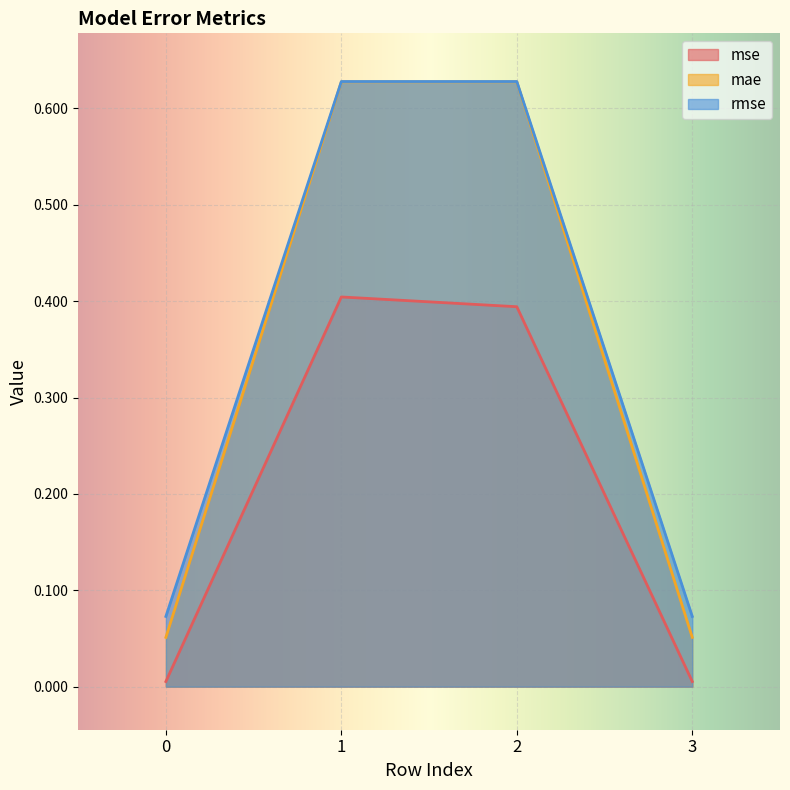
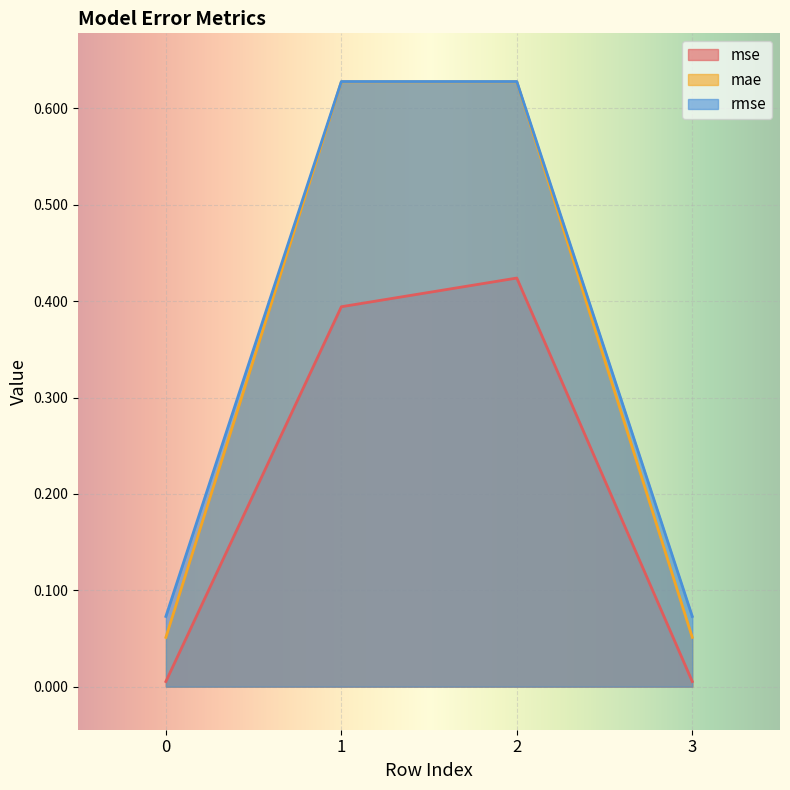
  {
    "mse": {
      "0": 0.01,
-     "1": 0.40,
-     "2": 0.39,
+     "1": 0.39,
+     "2": 0.42,
      "3": 0.01
    },
    "mae": {
      "0": 0.05,
      "3": 0.05
    },
    "rmse": {
      "0": 0.07,
      "3": 0.07
    }
  }
